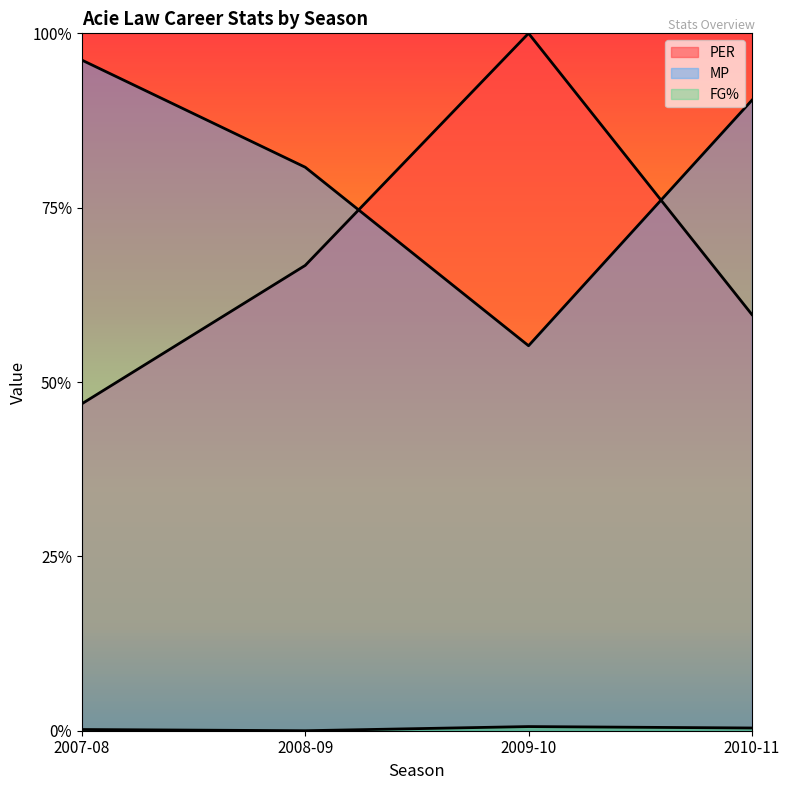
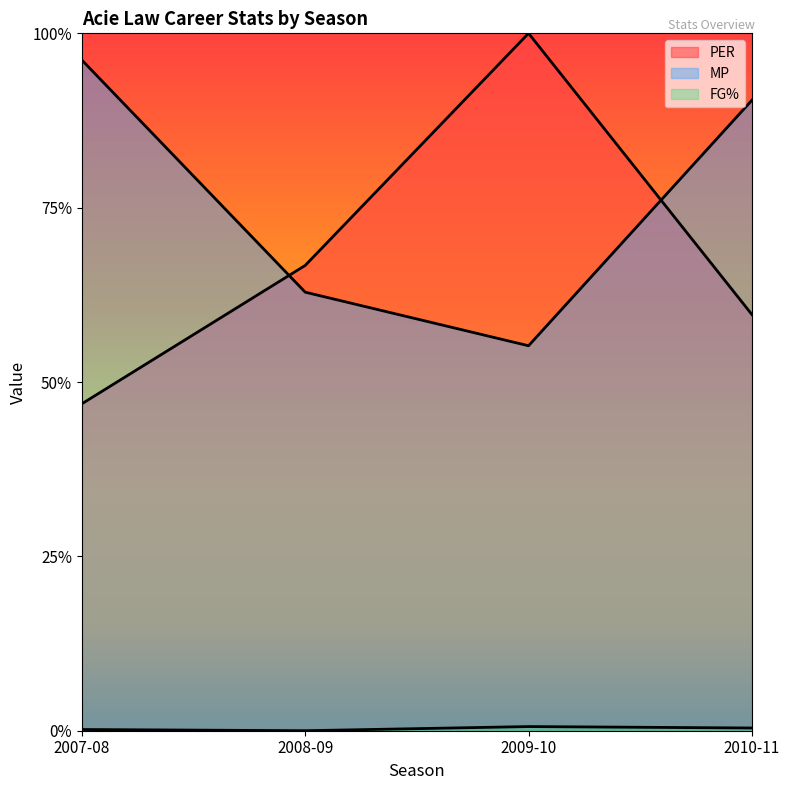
  {
    "PER": {
      "2007-08": "47%",
      "2008-09": "67%",
      "2009-10": "100%",
      "2010-11": "60%"
    },
    "MP": {
      "2007-08": "96%",
-     "2008-09": "81%",
+     "2008-09": "63%",
      "2009-10": "55%",
      "2010-11": "90%"
    },
    "FG%": {
      "2007-08": "0%",
      "2008-09": "0%",
      "2009-10": "1%",
      "2010-11": "0%"
    }
  }
